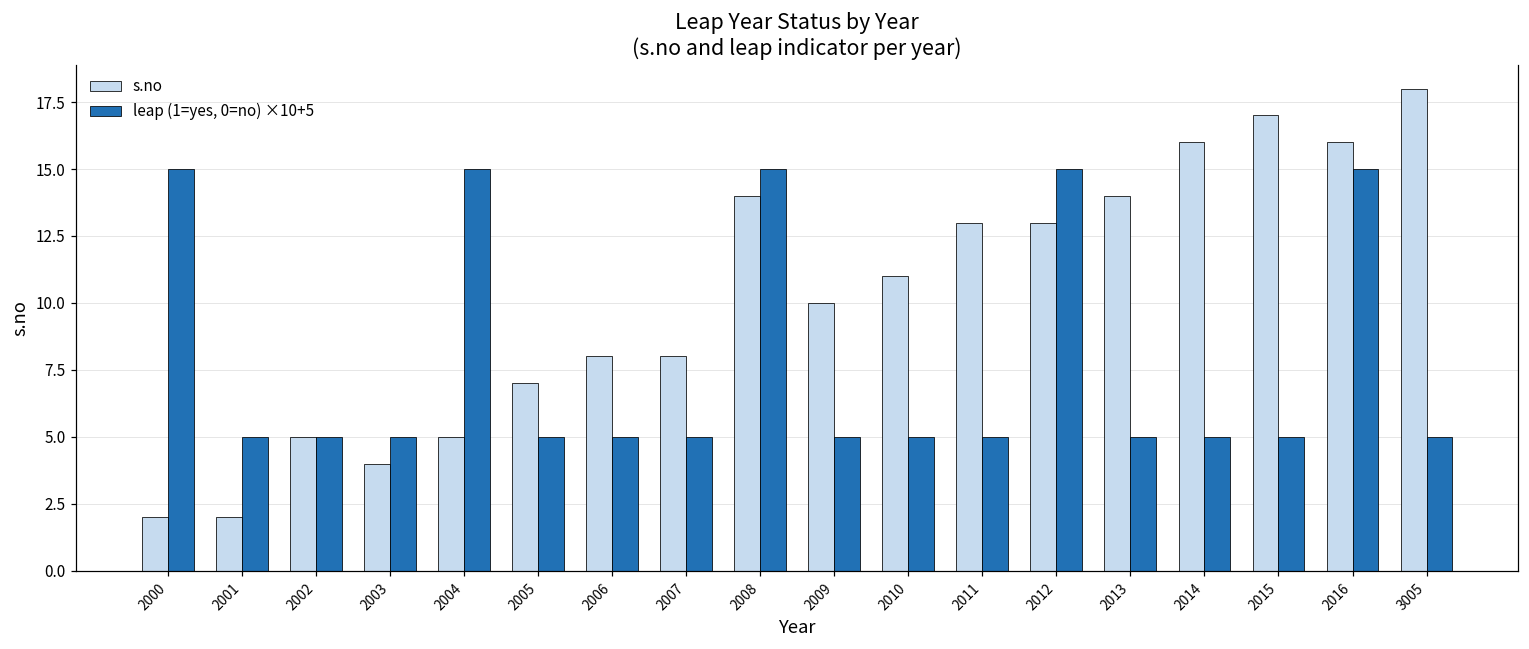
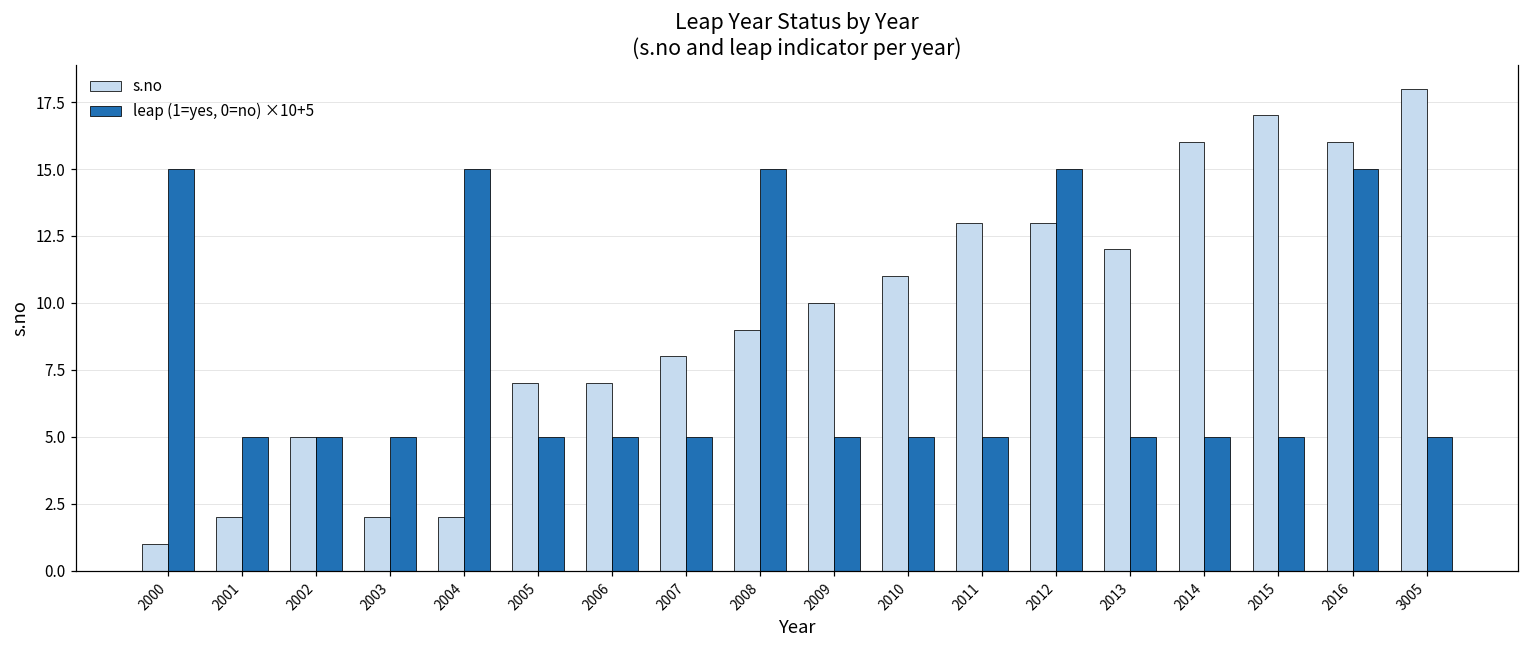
  {
    "s.no": {
-     "2000": 2,
+     "2000": 1,
      "2001": 2,
      "2002": 5,
-     "2003": 4,
-     "2004": 5,
+     "2003": 2,
+     "2004": 2,
      "2005": 7,
-     "2006": 8,
+     "2006": 7,
      "2007": 8,
-     "2008": 14,
+     "2008": 9,
      "2009": 10,
      "2010": 11,
      "2011": 13,
      "2012": 13,
-     "2013": 14,
+     "2013": 12,
      "2014": 16,
      "2015": 17,
      "2016": 16,
      "3005": 18
    },
    "leap (1=yes, 0=no) ×10+5": {
      "2000": 15,
      "2001": 5,
      "2002": 5,
      "2003": 5,
      "2004": 15,
      "2005": 5,
      "2006": 5,
      "2007": 5,
      "2008": 15,
      "2009": 5,
      "2010": 5,
      "2011": 5,
      "2012": 15,
      "2013": 5,
      "2014": 5,
      "2015": 5,
      "2016": 15,
      "3005": 5
    }
  }
